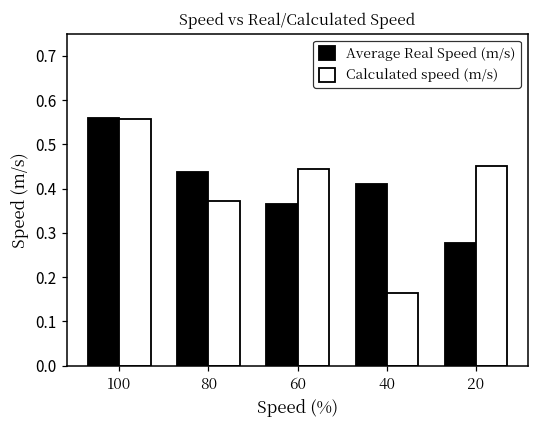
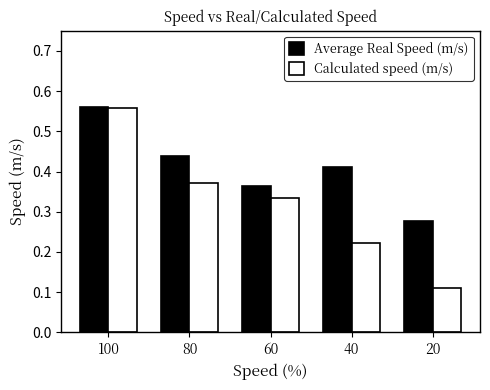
  {
    "Average Real Speed (m/s)": {
      "100": 0.56,
      "80": 0.44,
      "60": 0.36,
      "40": 0.41,
      "20": 0.28
    },
    "Calculated speed (m/s)": {
      "100": 0.56,
      "80": 0.37,
-     "60": 0.45,
-     "40": 0.16,
-     "20": 0.45
+     "60": 0.33,
+     "40": 0.22,
+     "20": 0.11
    }
  }
